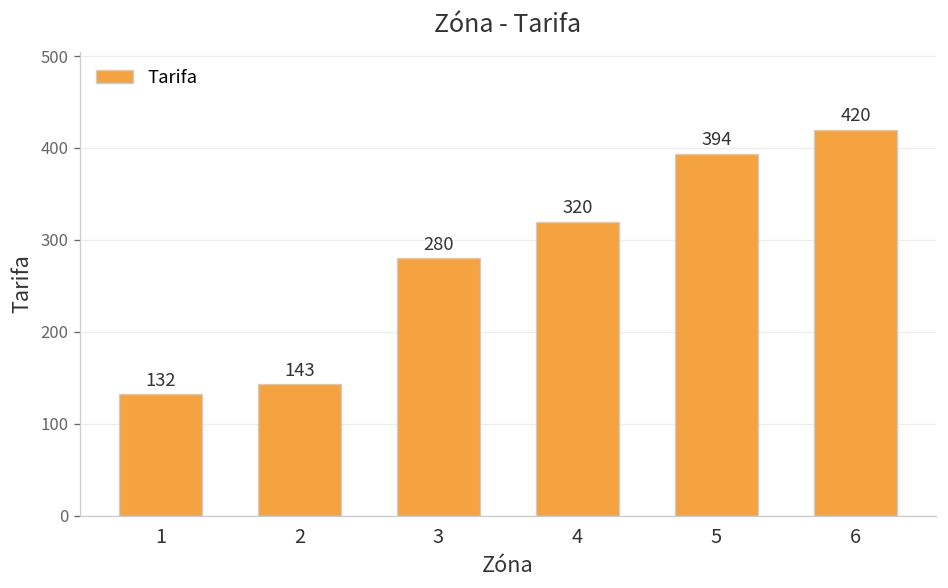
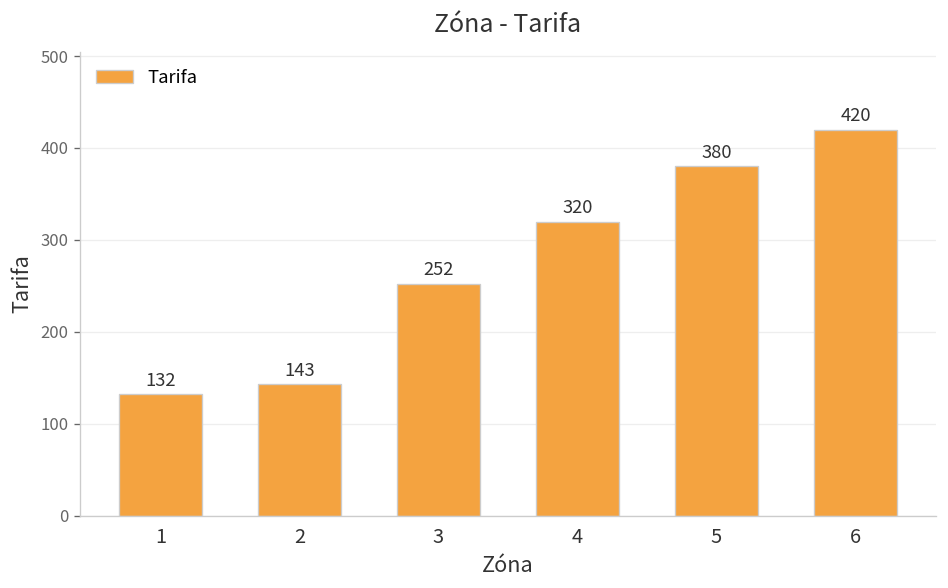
  {
    "1": 132,
    "2": 143,
-   "3": 280,
+   "3": 252,
    "4": 320,
-   "5": 394,
+   "5": 380,
    "6": 420
  }
